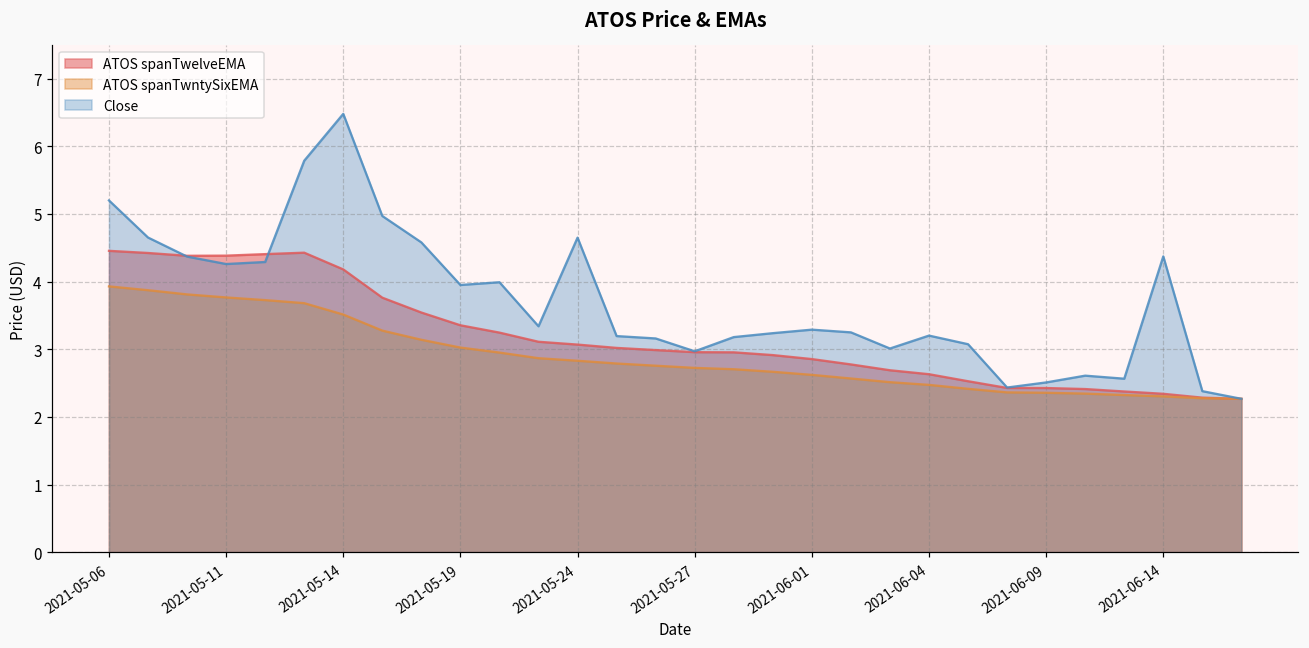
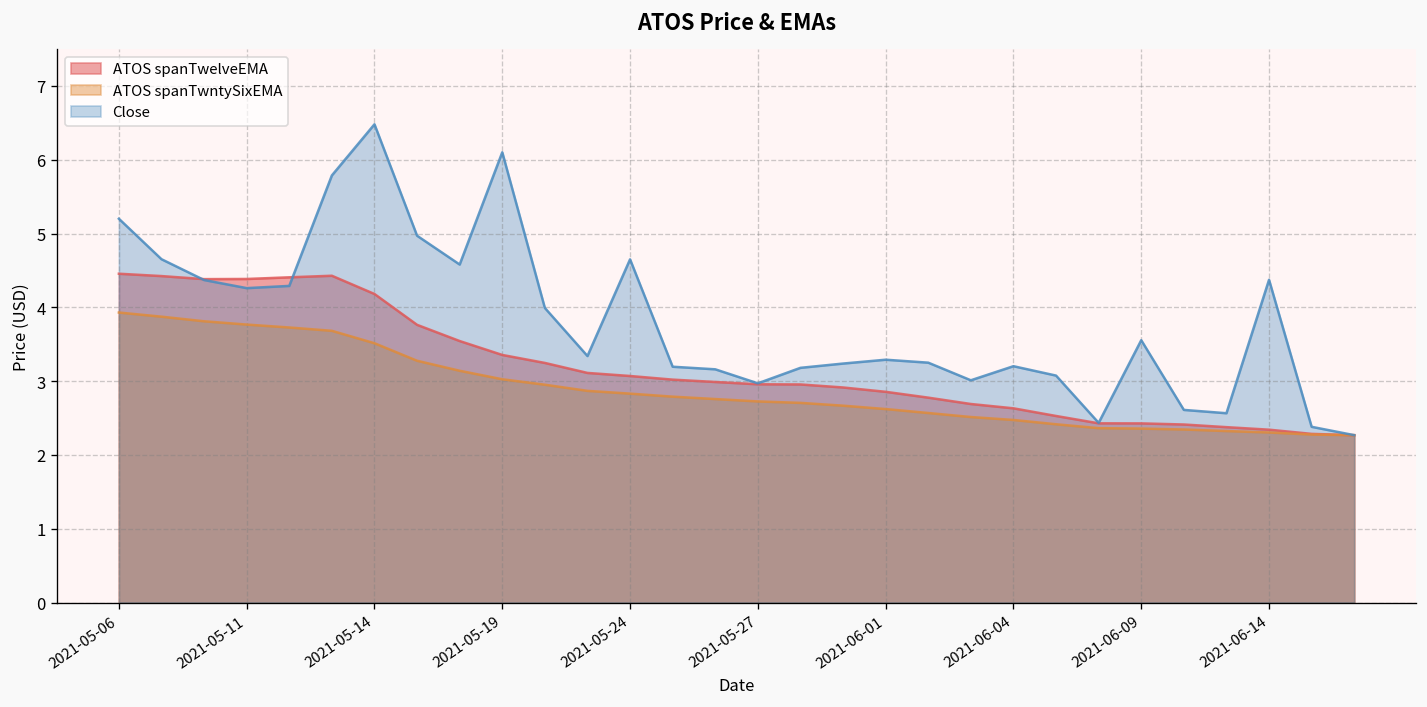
  {
    "Close": {
      "2021-05-06": 5.2,
      "2021-05-11": 4.3,
      "2021-05-14": 6.5,
-     "2021-05-19": 4.0,
+     "2021-05-19": 6.1,
      "2021-05-24": 4.7,
      "2021-06-04": 3.2,
-     "2021-06-09": 2.5,
+     "2021-06-09": 3.6,
      "2021-06-14": 4.4
    }
  }
